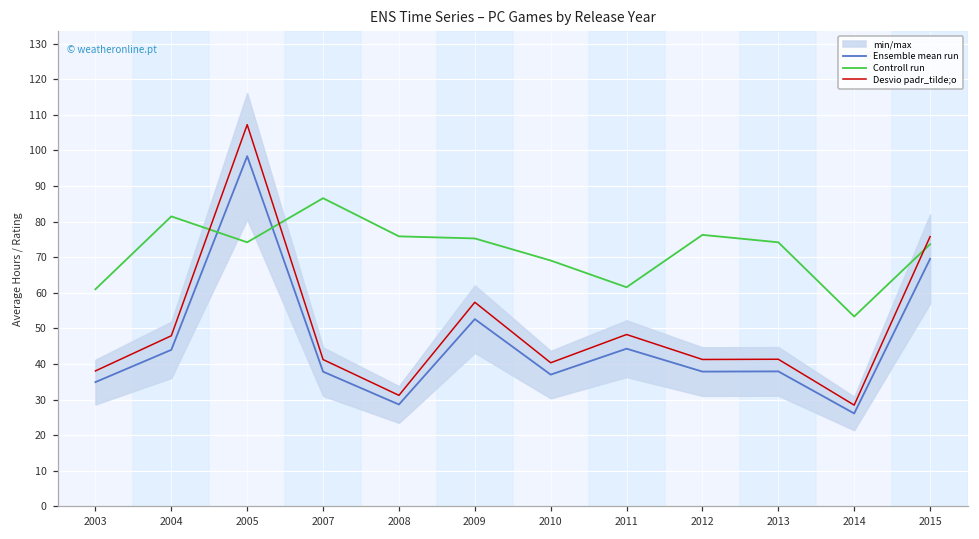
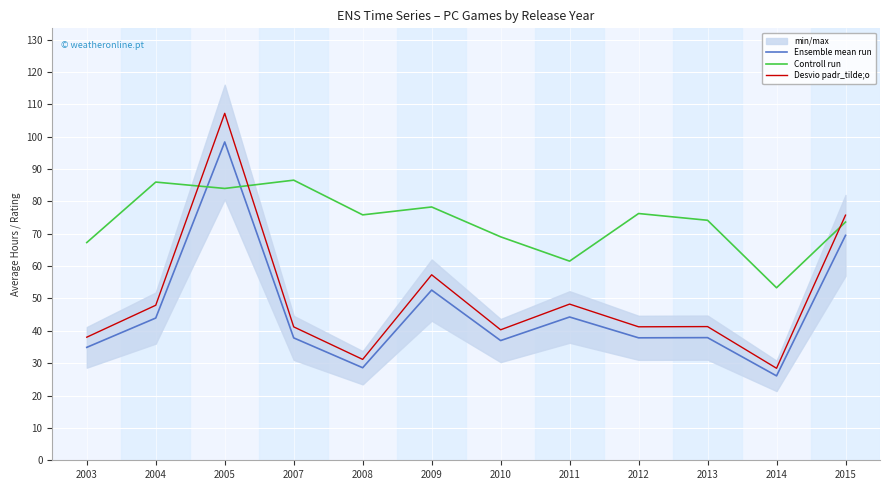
  {
    "Ensemble mean run": {
      "2003": 35,
      "2004": 44,
      "2005": 98,
      "2007": 38,
      "2008": 29,
      "2009": 53,
      "2010": 37,
      "2011": 44,
      "2012": 38,
      "2013": 38,
      "2014": 26,
      "2015": 69
    },
    "Controll run": {
-     "2003": 61,
-     "2004": 81,
-     "2005": 74,
+     "2003": 67,
+     "2004": 86,
+     "2005": 84,
      "2007": 87,
      "2008": 76,
-     "2009": 75,
+     "2009": 78,
      "2010": 69,
      "2011": 62,
      "2012": 76,
      "2013": 74,
      "2014": 53,
      "2015": 74
    },
    "Desvio padr_tilde;o": {
      "2003": 38,
      "2004": 48,
      "2005": 107,
      "2007": 41,
      "2008": 31,
      "2009": 57,
      "2010": 40,
      "2011": 48,
      "2012": 41,
      "2013": 41,
      "2014": 28,
      "2015": 76
    }
  }
